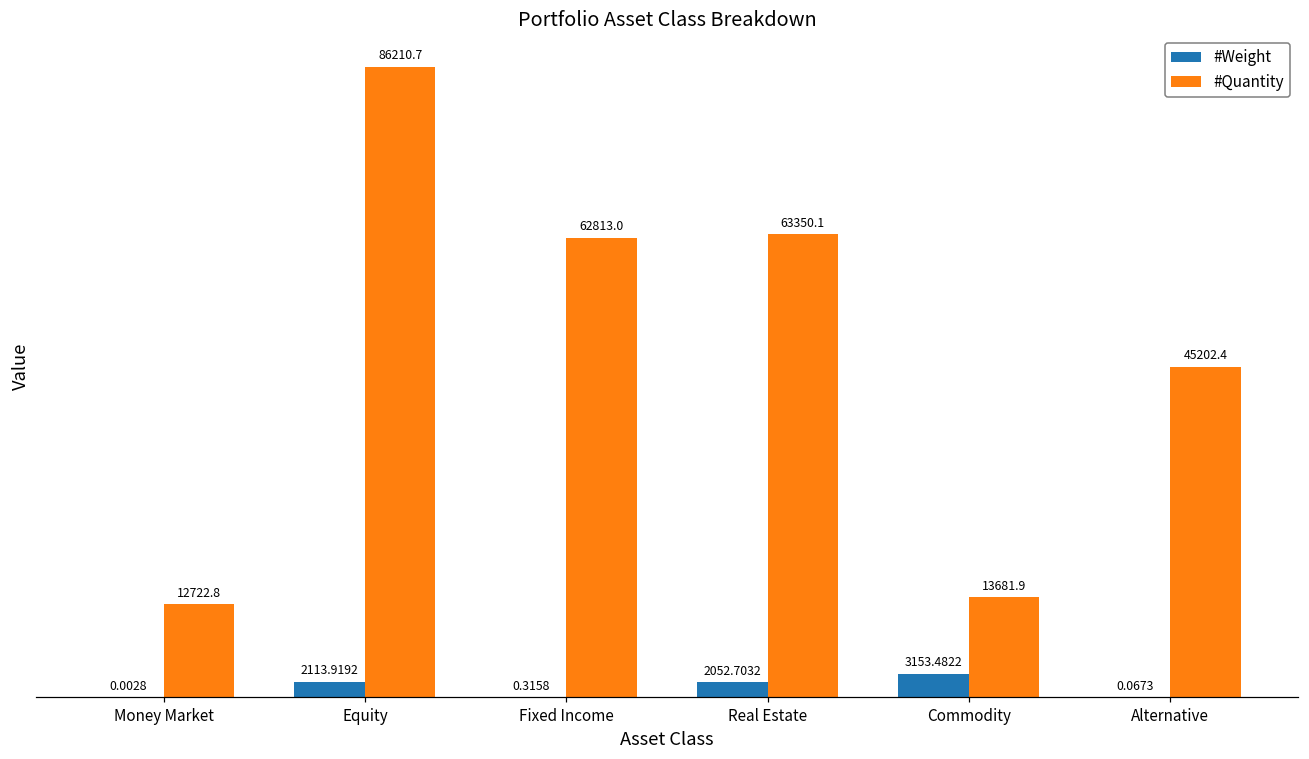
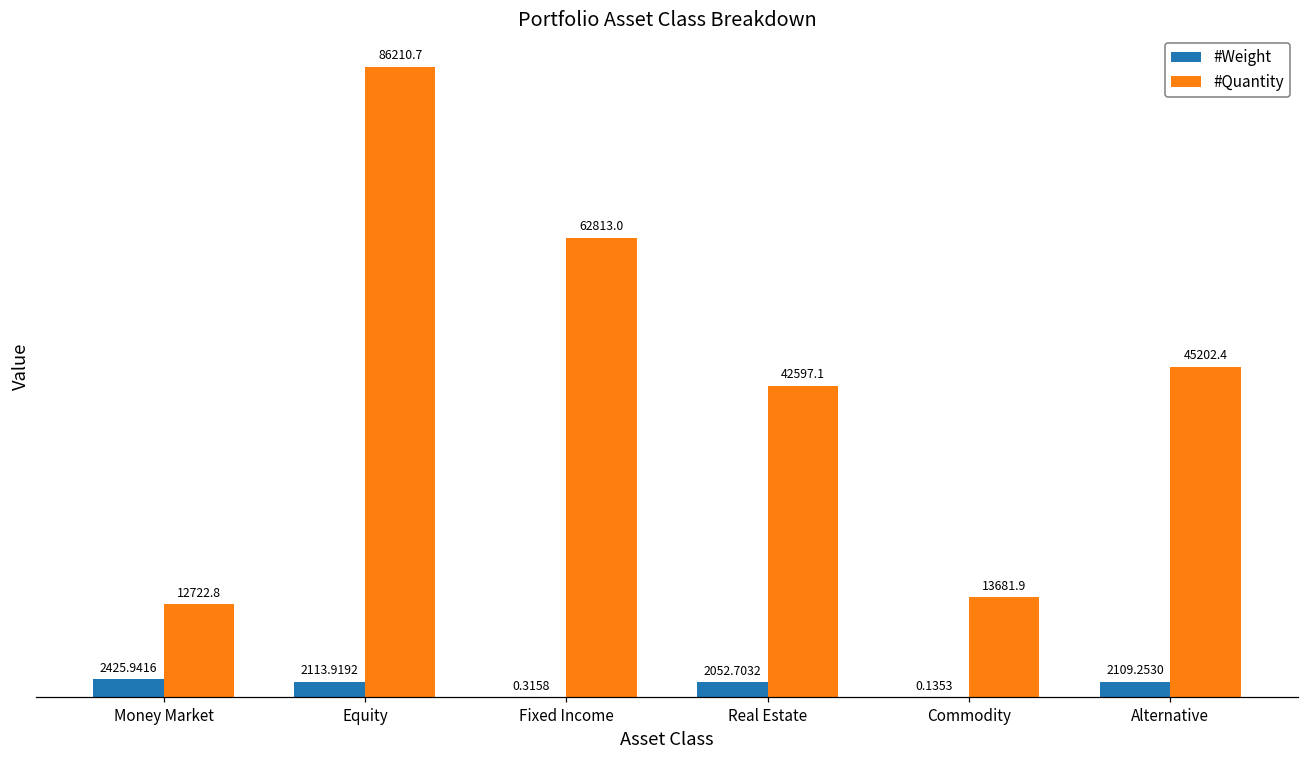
  {
    "#Weight": {
-     "Money Market": 0.0028,
+     "Money Market": 2425.9416,
      "Equity": 2113.9192,
      "Fixed Income": 0.3158,
      "Real Estate": 2052.7032,
-     "Commodity": 3153.4822,
-     "Alternative": 0.0673
+     "Commodity": 0.1353,
+     "Alternative": 2109.2530
    },
    "#Quantity": {
      "Money Market": 12722.8,
      "Equity": 86210.7,
      "Fixed Income": 62813.0,
-     "Real Estate": 63350.1,
+     "Real Estate": 42597.1,
      "Commodity": 13681.9,
      "Alternative": 45202.4
    }
  }
